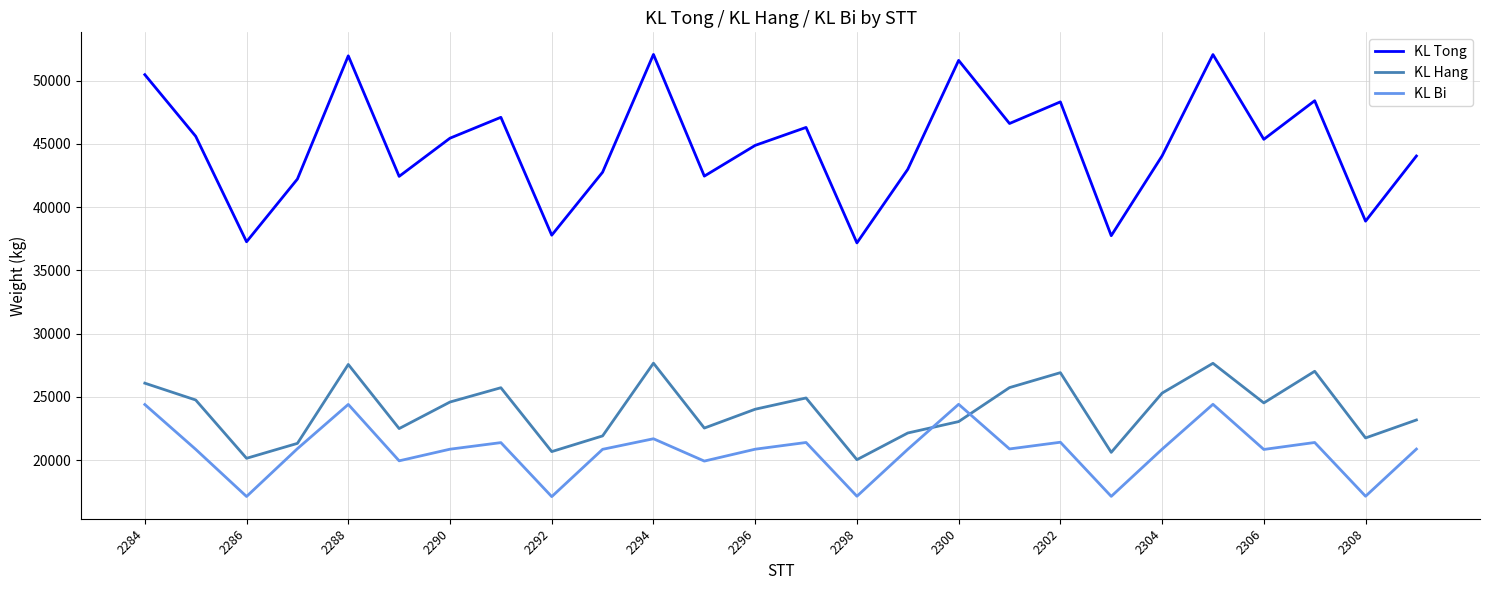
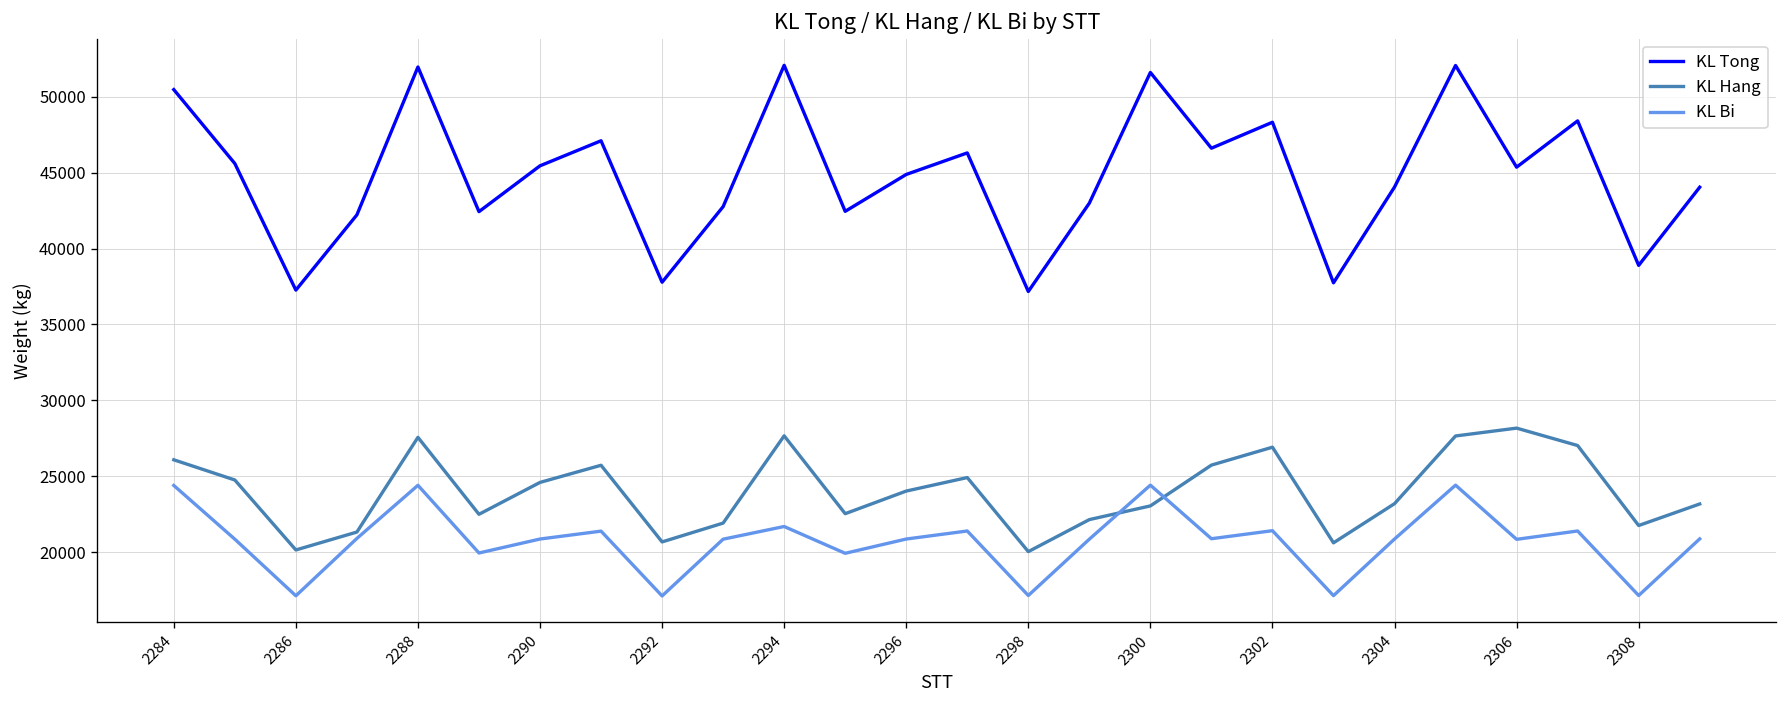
  {
    "KL Tong": {
      "2284": 50500,
      "2286": 37300,
      "2288": 52000,
      "2290": 45500,
      "2292": 37800,
      "2294": 52100,
      "2296": 44900,
      "2298": 37200,
      "2300": 51600,
      "2302": 48300,
      "2304": 44100,
      "2306": 45400,
      "2308": 38900
    },
    "KL Hang": {
      "2284": 26100,
      "2286": 20100,
      "2288": 27600,
      "2290": 24600,
      "2292": 20700,
      "2294": 27700,
      "2296": 24000,
      "2298": 20000,
      "2300": 23000,
      "2302": 26900,
-     "2304": 25300,
-     "2306": 24500,
+     "2304": 23200,
+     "2306": 28200,
      "2308": 21800
    },
    "KL Bi": {
      "2284": 24400,
      "2286": 17100,
      "2288": 24400,
      "2290": 20900,
      "2292": 17100,
      "2294": 21700,
      "2296": 20900,
      "2298": 17100,
      "2300": 24400,
      "2302": 21400,
      "2304": 20900,
      "2306": 20800,
      "2308": 17100
    }
  }
